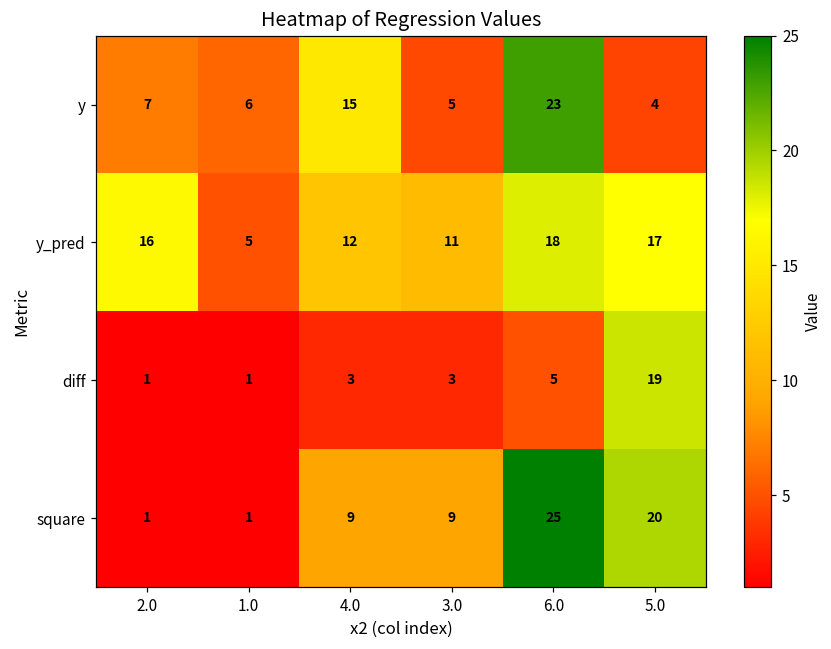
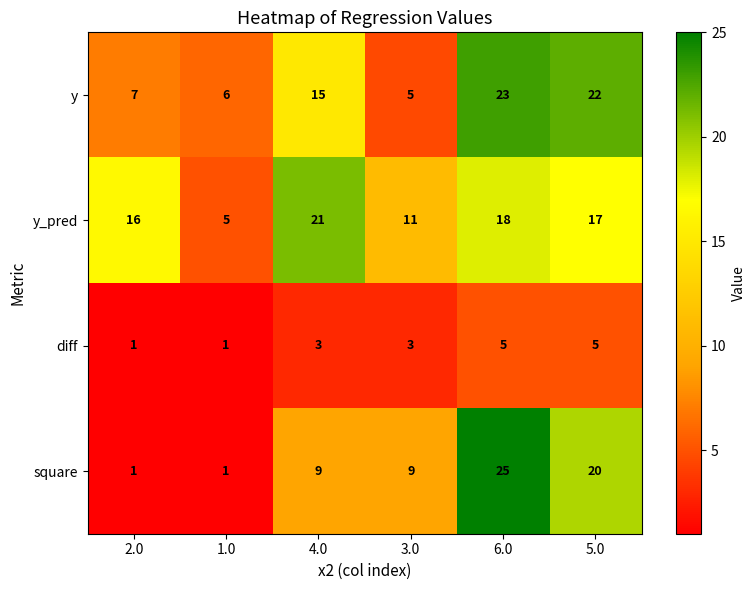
  {
    "y": {
      "2.0": 7,
      "1.0": 6,
      "4.0": 15,
      "3.0": 5,
      "6.0": 23,
-     "5.0": 4
+     "5.0": 22
    },
    "y_pred": {
      "2.0": 16,
      "1.0": 5,
-     "4.0": 12,
+     "4.0": 21,
      "3.0": 11,
      "6.0": 18,
      "5.0": 17
    },
    "diff": {
      "2.0": 1,
      "1.0": 1,
      "4.0": 3,
      "3.0": 3,
      "6.0": 5,
-     "5.0": 19
+     "5.0": 5
    },
    "square": {
      "2.0": 1,
      "1.0": 1,
      "4.0": 9,
      "3.0": 9,
      "6.0": 25,
      "5.0": 20
    }
  }
